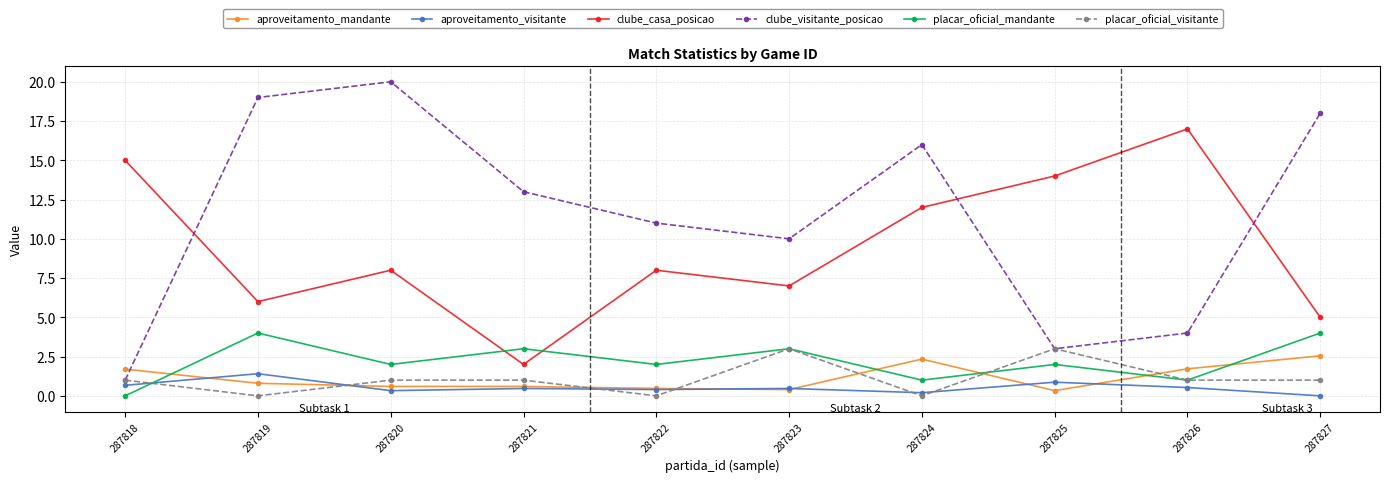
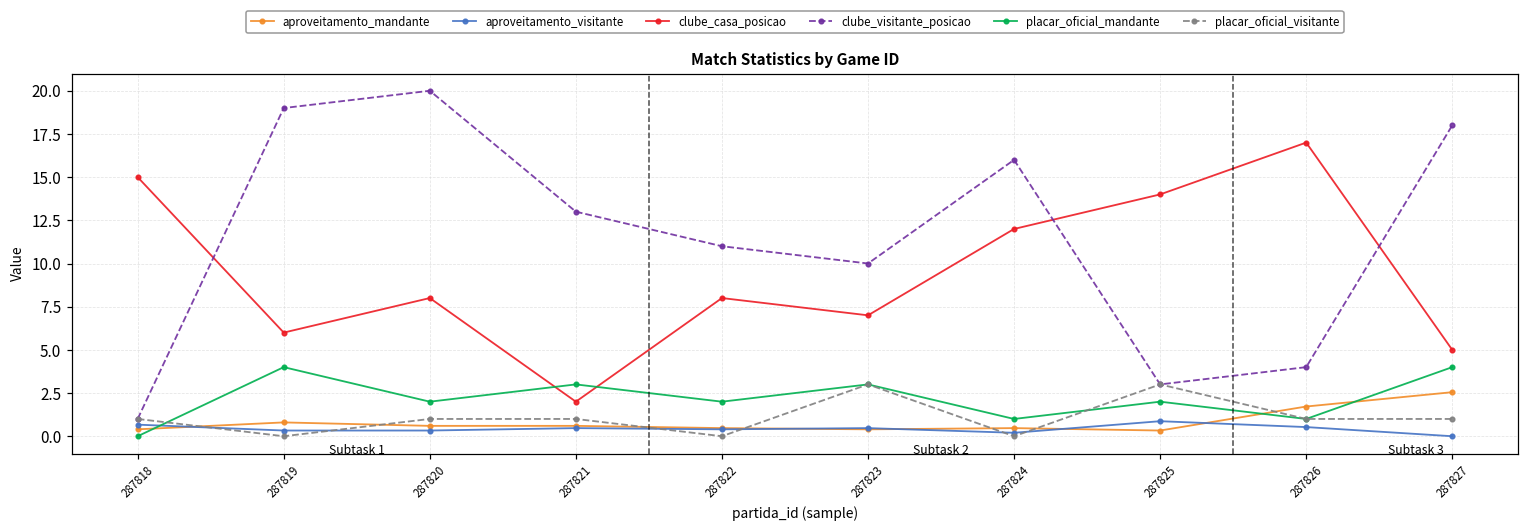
  {
    "aproveitamento_mandante": {
-     "287818": 1.7,
+     "287818": 0.4,
      "287819": 0.8,
      "287820": 0.6,
-     "287824": 2.3,
+     "287824": 0.5,
      "287825": 0.3,
      "287826": 1.7,
      "287827": 2.6
    },
    "aproveitamento_visitante": {
      "287818": 0.7,
-     "287819": 1.4,
+     "287819": 0.3,
      "287820": 0.3,
      "287824": 0.2,
      "287825": 0.9,
      "287826": 0.5
    },
    "clube_casa_posicao": {
      "287818": 15.0,
      "287819": 6.0,
      "287820": 8.0,
      "287821": 2.0,
      "287822": 8.0,
      "287823": 7.0,
      "287824": 12.0,
      "287825": 14.0,
      "287826": 17.0,
      "287827": 5.0
    },
    "clube_visitante_posicao": {
      "287819": 19.0,
      "287820": 20.0,
      "287821": 13.0,
      "287822": 11.0,
      "287823": 10.0,
      "287824": 16.0,
      "287826": 4.0,
      "287827": 18.0
    },
    "placar_oficial_mandante": {
      "287818": 0.0,
      "287819": 4.0,
      "287820": 2.0,
      "287821": 3.0,
      "287822": 2.0,
      "287824": 1.0,
      "287825": 2.0,
      "287827": 4.0
    },
    "placar_oficial_visitante": {
      "287819": 0.0,
      "287820": 1.0,
      "287821": 1.0,
      "287822": 0.0,
      "287824": 0.0,
      "287827": 1.0
    }
  }
